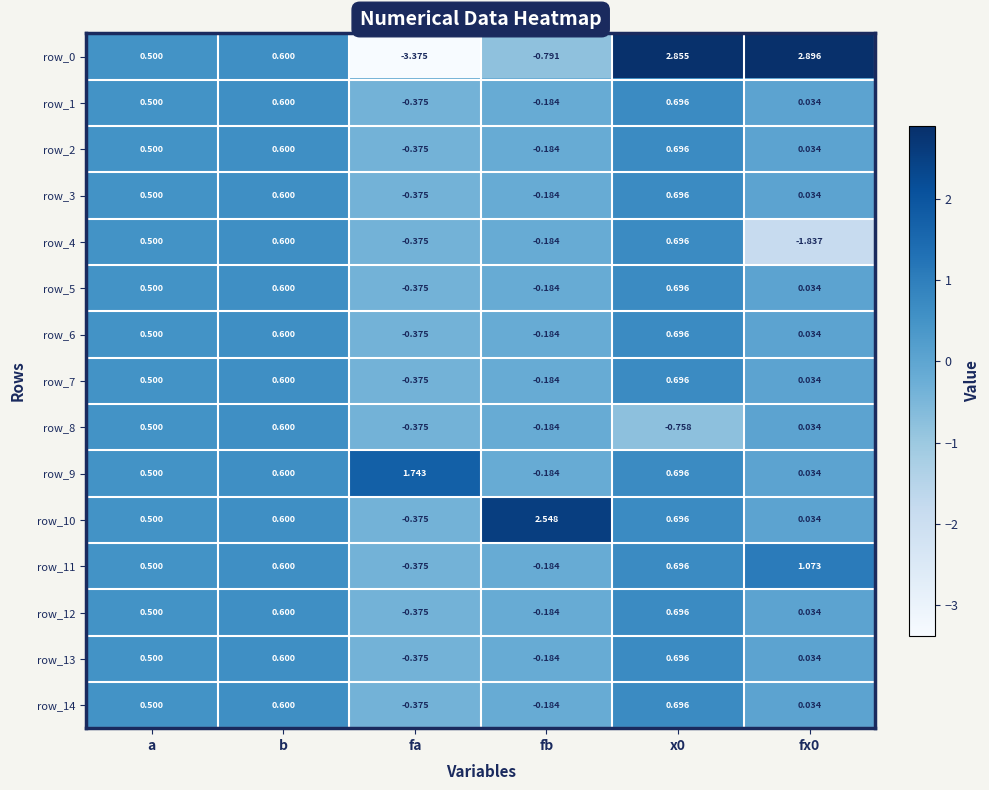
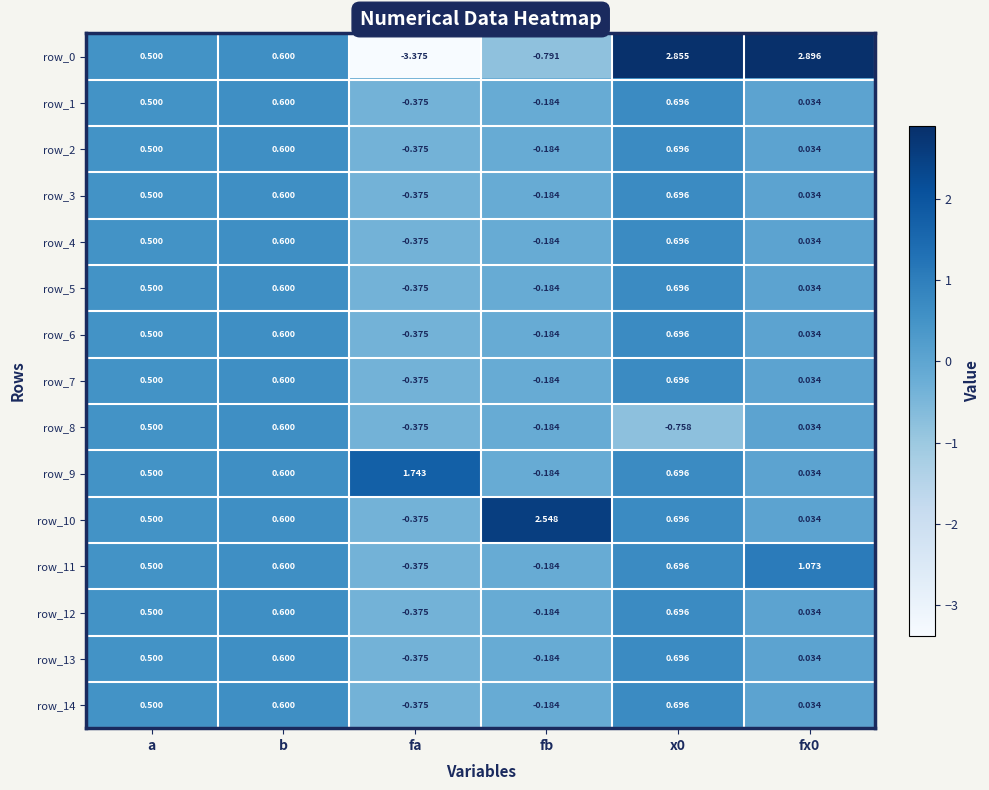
  {
    "row_0": {
      "a": 0.500,
      "b": 0.600,
      "fa": -3.375,
      "fb": -0.791,
      "x0": 2.855,
      "fx0": 2.896
    },
    "row_1": {
      "a": 0.500,
      "b": 0.600,
      "fa": -0.375,
      "fb": -0.184,
      "x0": 0.696,
      "fx0": 0.034
    },
    "row_2": {
      "a": 0.500,
      "b": 0.600,
      "fa": -0.375,
      "fb": -0.184,
      "x0": 0.696,
      "fx0": 0.034
    },
    "row_3": {
      "a": 0.500,
      "b": 0.600,
      "fa": -0.375,
      "fb": -0.184,
      "x0": 0.696,
      "fx0": 0.034
    },
    "row_4": {
      "a": 0.500,
      "b": 0.600,
      "fa": -0.375,
      "fb": -0.184,
      "x0": 0.696,
-     "fx0": -1.837
+     "fx0": 0.034
    },
    "row_5": {
      "a": 0.500,
      "b": 0.600,
      "fa": -0.375,
      "fb": -0.184,
      "x0": 0.696,
      "fx0": 0.034
    },
    "row_6": {
      "a": 0.500,
      "b": 0.600,
      "fa": -0.375,
      "fb": -0.184,
      "x0": 0.696,
      "fx0": 0.034
    },
    "row_7": {
      "a": 0.500,
      "b": 0.600,
      "fa": -0.375,
      "fb": -0.184,
      "x0": 0.696,
      "fx0": 0.034
    },
    "row_8": {
      "a": 0.500,
      "b": 0.600,
      "fa": -0.375,
      "fb": -0.184,
      "x0": -0.758,
      "fx0": 0.034
    },
    "row_9": {
      "a": 0.500,
      "b": 0.600,
      "fa": 1.743,
      "fb": -0.184,
      "x0": 0.696,
      "fx0": 0.034
    },
    "row_10": {
      "a": 0.500,
      "b": 0.600,
      "fa": -0.375,
      "fb": 2.548,
      "x0": 0.696,
      "fx0": 0.034
    },
    "row_11": {
      "a": 0.500,
      "b": 0.600,
      "fa": -0.375,
      "fb": -0.184,
      "x0": 0.696,
      "fx0": 1.073
    },
    "row_12": {
      "a": 0.500,
      "b": 0.600,
      "fa": -0.375,
      "fb": -0.184,
      "x0": 0.696,
      "fx0": 0.034
    },
    "row_13": {
      "a": 0.500,
      "b": 0.600,
      "fa": -0.375,
      "fb": -0.184,
      "x0": 0.696,
      "fx0": 0.034
    },
    "row_14": {
      "a": 0.500,
      "b": 0.600,
      "fa": -0.375,
      "fb": -0.184,
      "x0": 0.696,
      "fx0": 0.034
    }
  }
